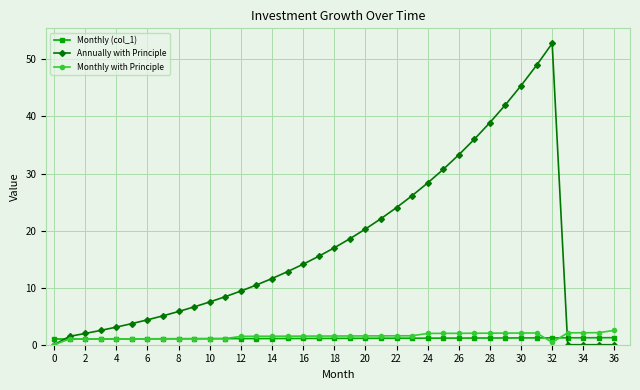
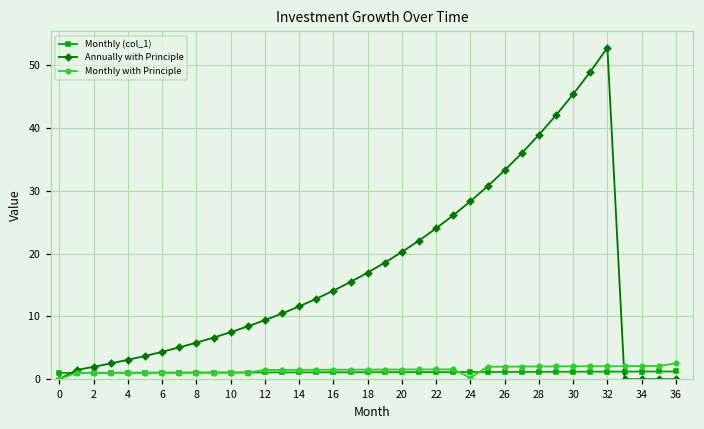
  {
    "Monthly with Principle": {
-     "24": 2,
+     "24": 0,
      "26": 2,
      "28": 2,
      "30": 2,
-     "32": 0,
+     "32": 2,
      "34": 2,
      "36": 3
    }
  }
